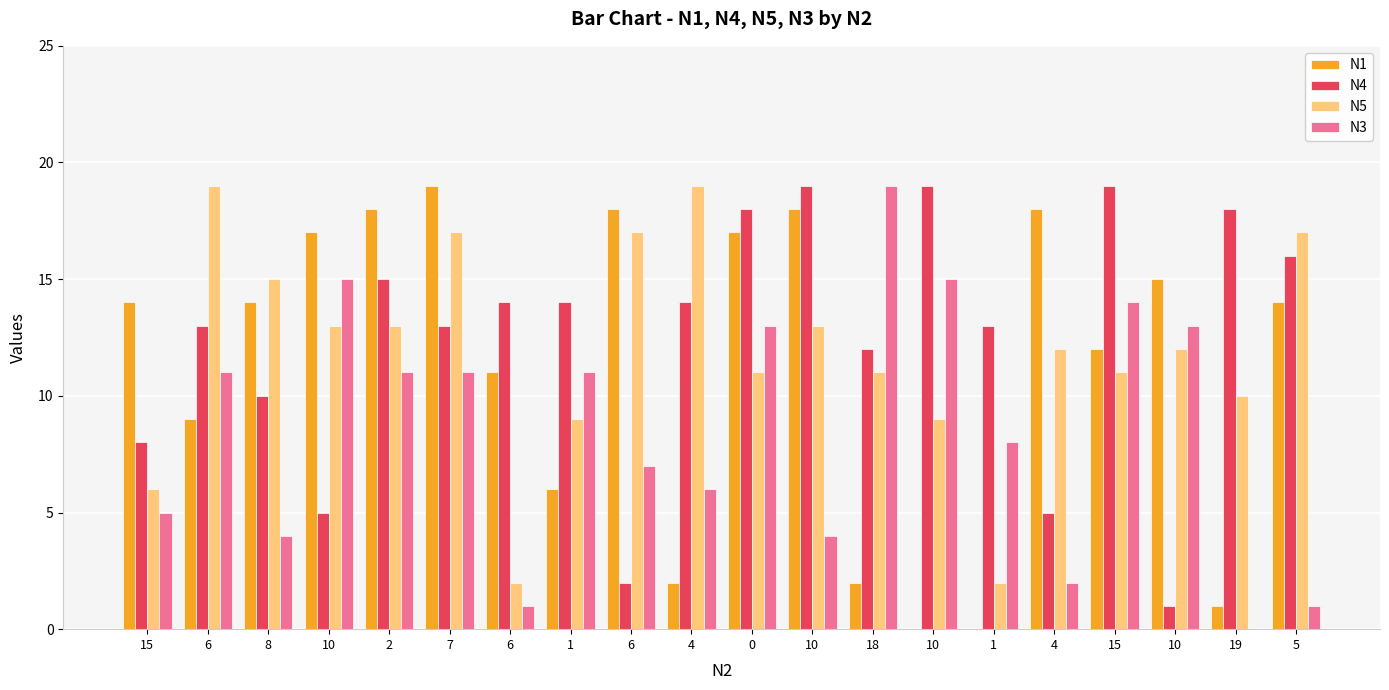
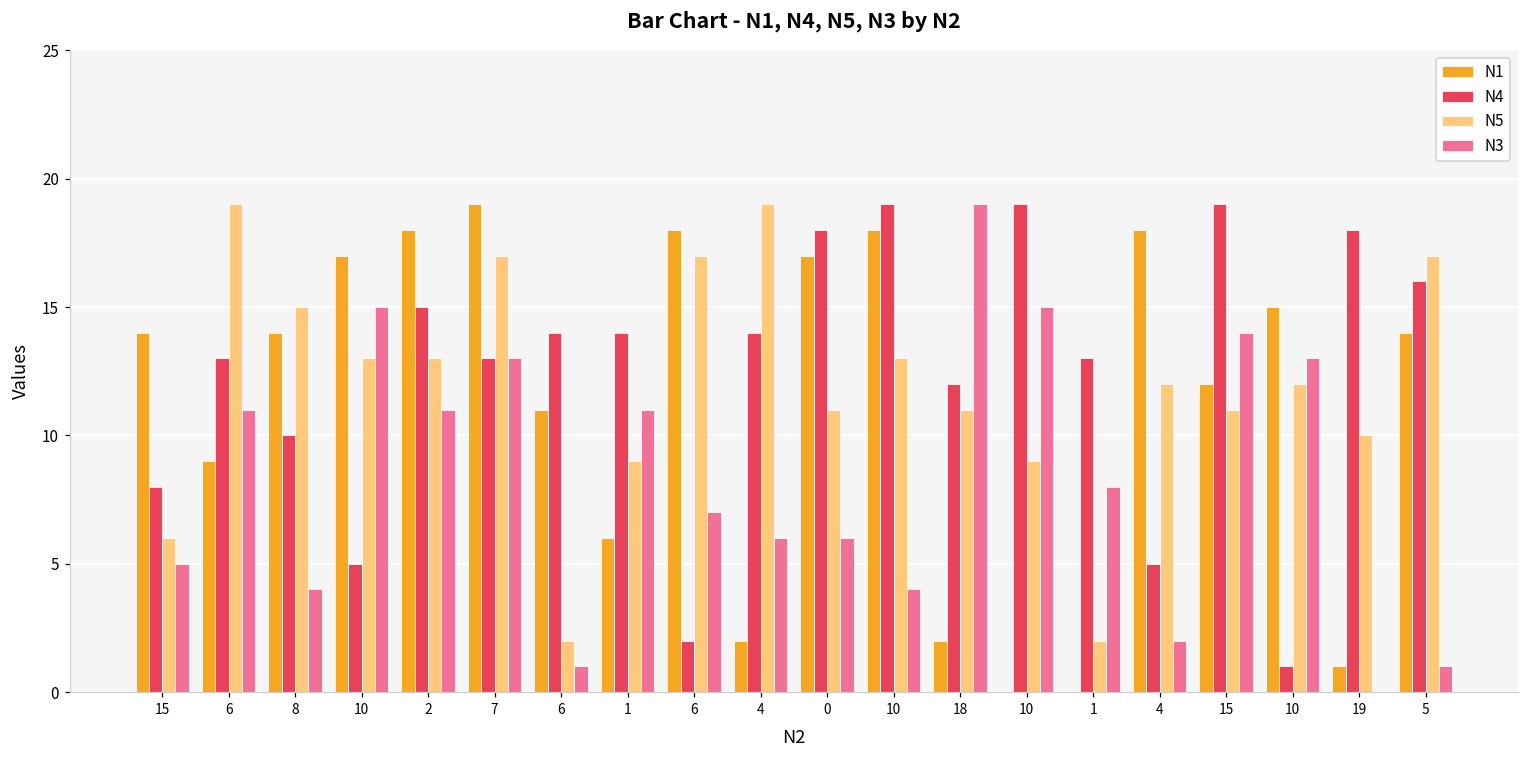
  {
    "N1": {
      "8": 14,
      "2": 18,
      "7": 19,
      "0": 17,
      "18": 2,
      "19": 1,
      "5": 14
    },
    "N4": {
      "8": 10,
      "2": 15,
      "7": 13,
      "0": 18,
      "18": 12,
      "19": 18,
      "5": 16
    },
    "N5": {
      "8": 15,
      "2": 13,
      "7": 17,
      "0": 11,
      "18": 11,
      "19": 10,
      "5": 17
    },
    "N3": {
      "8": 4,
      "2": 11,
-     "7": 11,
-     "0": 13,
+     "7": 13,
+     "0": 6,
      "18": 19,
      "19": 0,
      "5": 1
    }
  }
